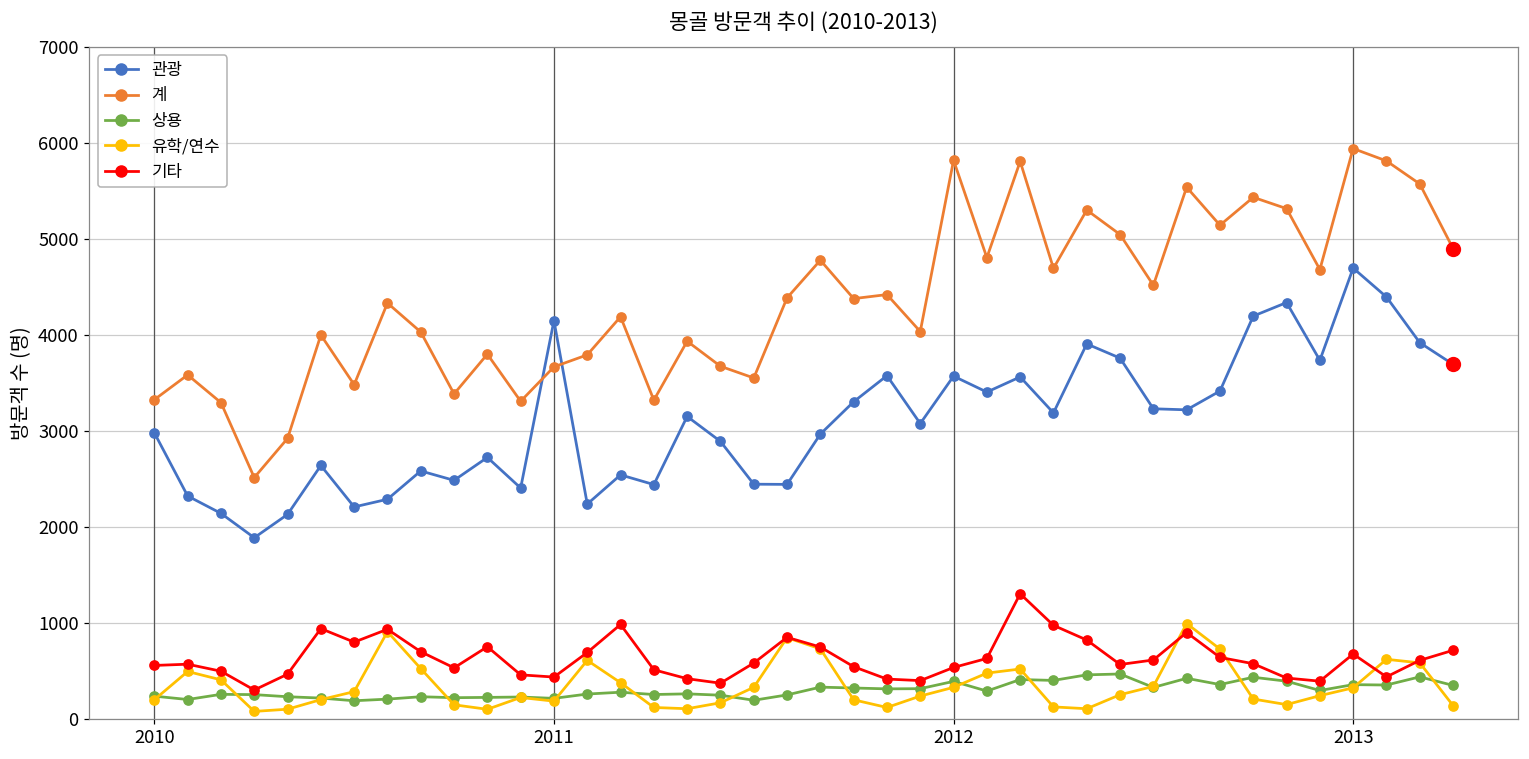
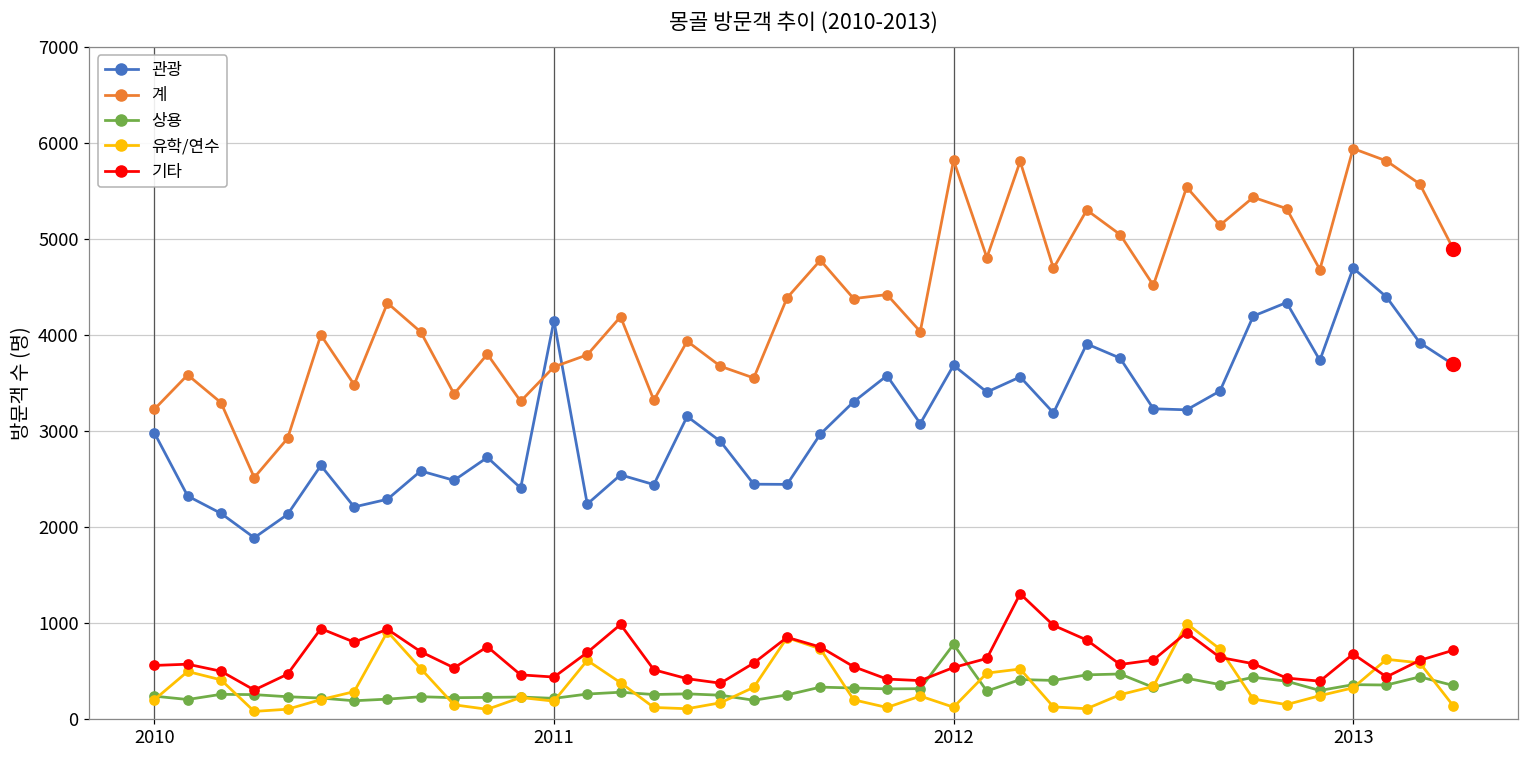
  {
    "관광": {
      "2010": 3000,
      "2011": 4100,
-     "2012": 3600,
+     "2012": 3700,
      "2013": 4700
    },
    "계": {
-     "2010": 3300,
+     "2010": 3200,
      "2011": 3700,
      "2012": 5800,
      "2013": 5900
    },
    "상용": {
      "2010": 200,
-     "2012": 400,
+     "2012": 800,
      "2013": 400
    },
    "유학/연수": {
      "2010": 200,
-     "2012": 300,
+     "2012": 100,
      "2013": 300
    }
  }
